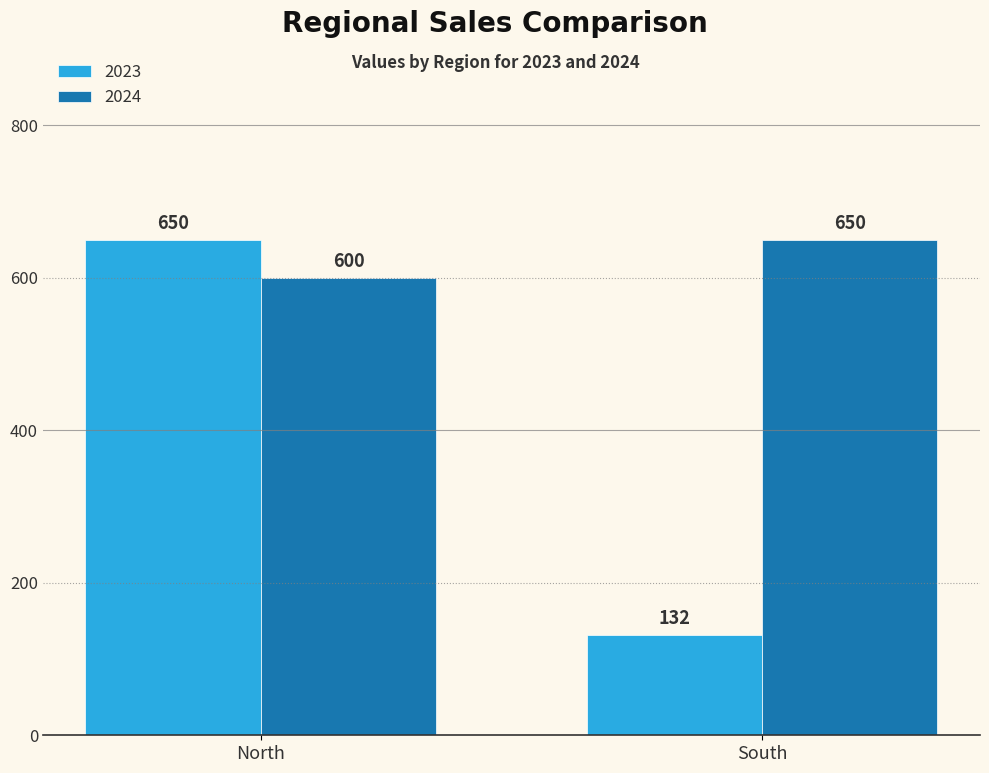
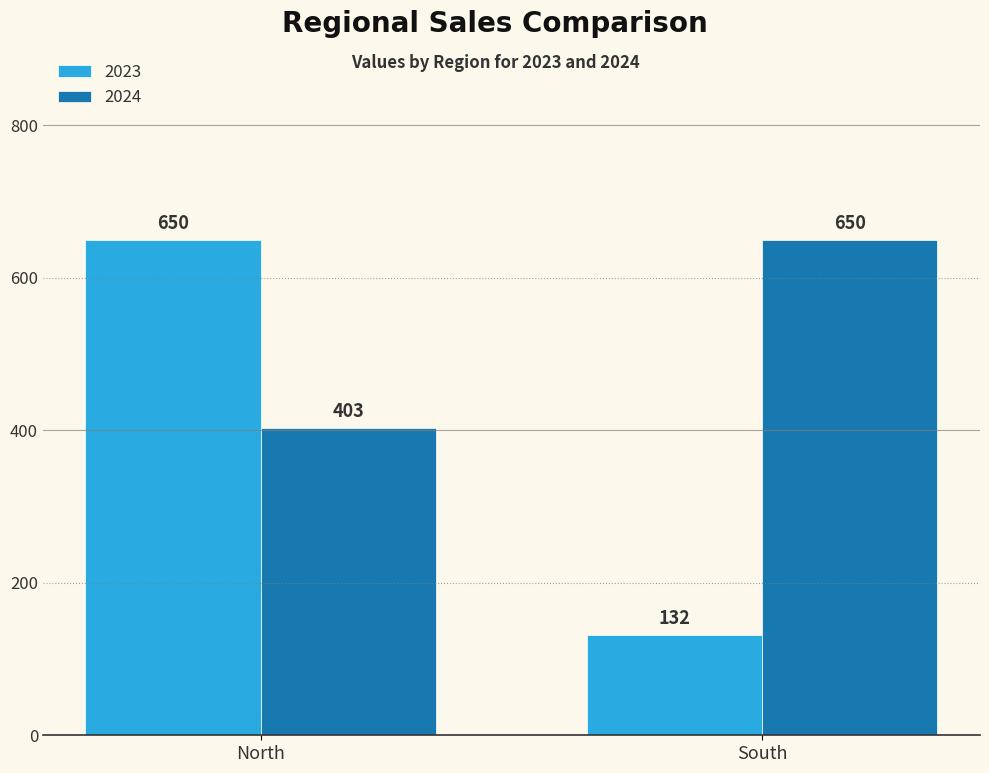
  {
    "2023": {
      "North": 650,
      "South": 132
    },
    "2024": {
-     "North": 600,
+     "North": 403,
      "South": 650
    }
  }
